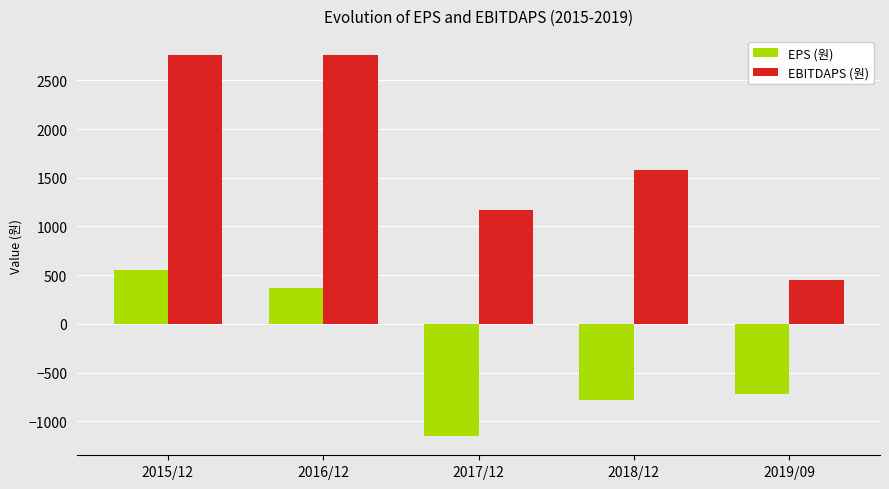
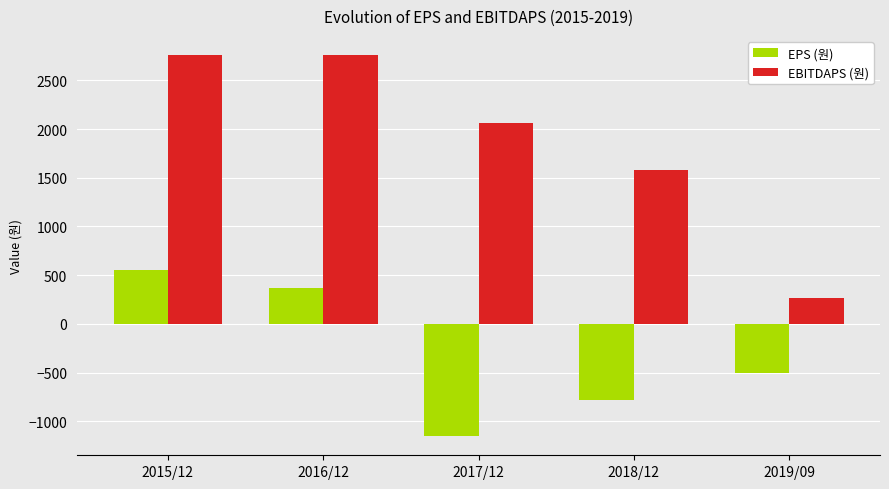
  {
    "EPS (원)": {
      "2015/12": 600,
      "2016/12": 400,
      "2017/12": -1200,
      "2018/12": -800,
-     "2019/09": -700
+     "2019/09": -500
    },
    "EBITDAPS (원)": {
      "2015/12": 2800,
      "2016/12": 2800,
-     "2017/12": 1200,
+     "2017/12": 2100,
      "2018/12": 1600,
-     "2019/09": 500
+     "2019/09": 300
    }
  }
